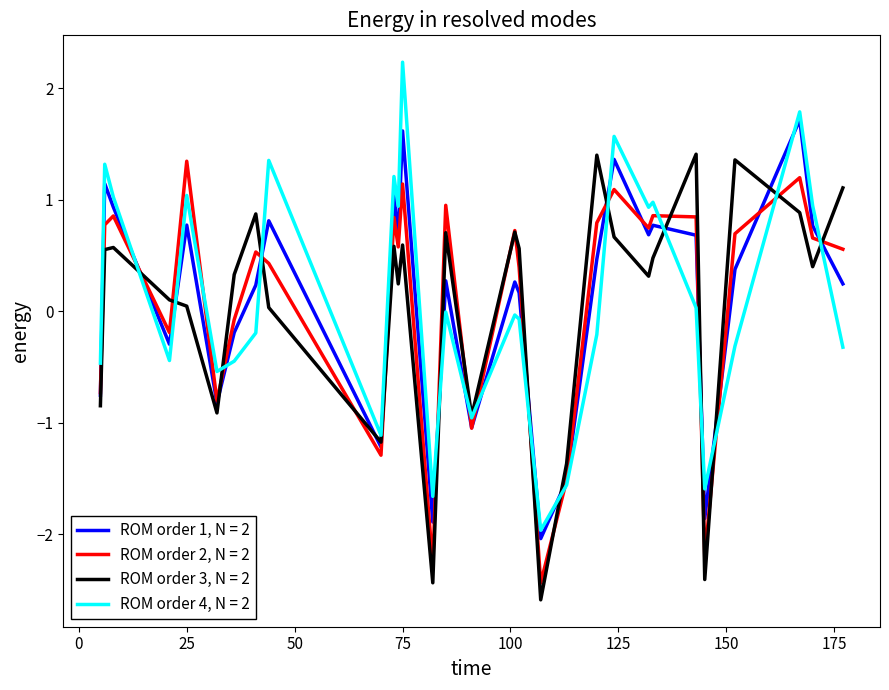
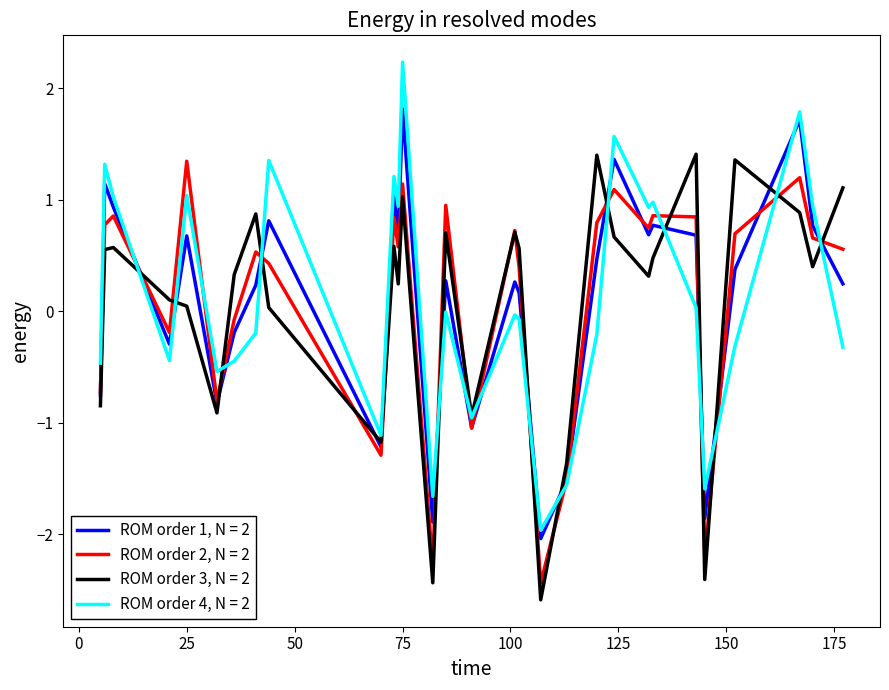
  {
    "ROM order 1, N = 2": {
-     "25": 0.77,
-     "75": 1.62
+     "25": 0.67,
+     "75": 1.81
    },
    "ROM order 2, N = 2": {
      "25": 1.34,
      "75": 1.14
    },
    "ROM order 3, N = 2": {
      "25": 0.05,
-     "75": 0.59
+     "75": 1.03
    },
    "ROM order 4, N = 2": {
      "25": 1.04,
      "75": 2.23
    }
  }
